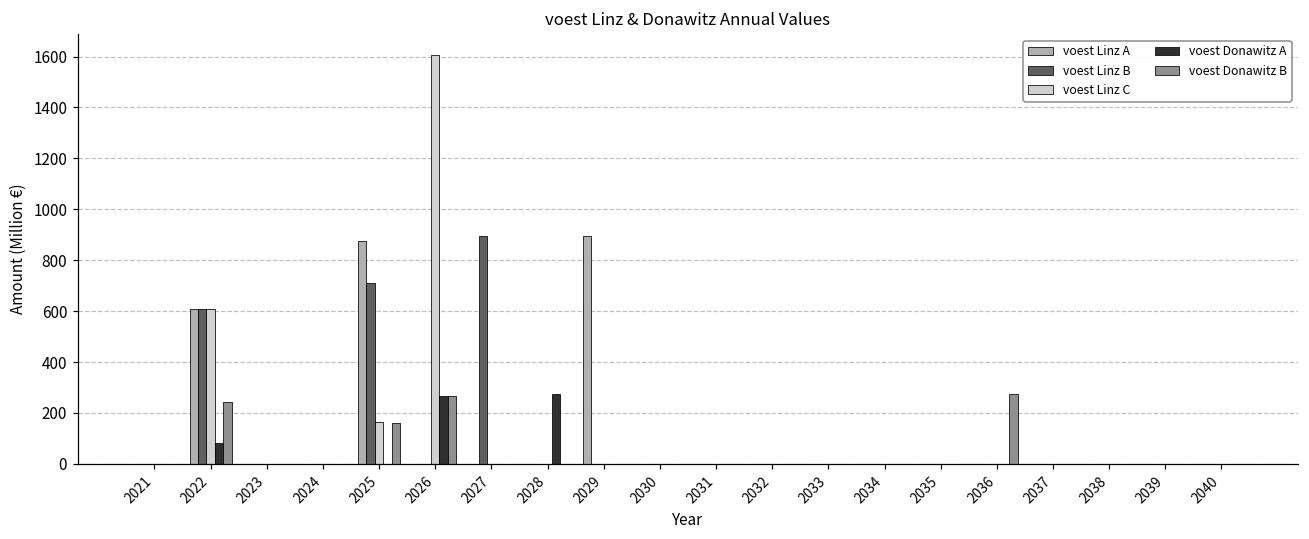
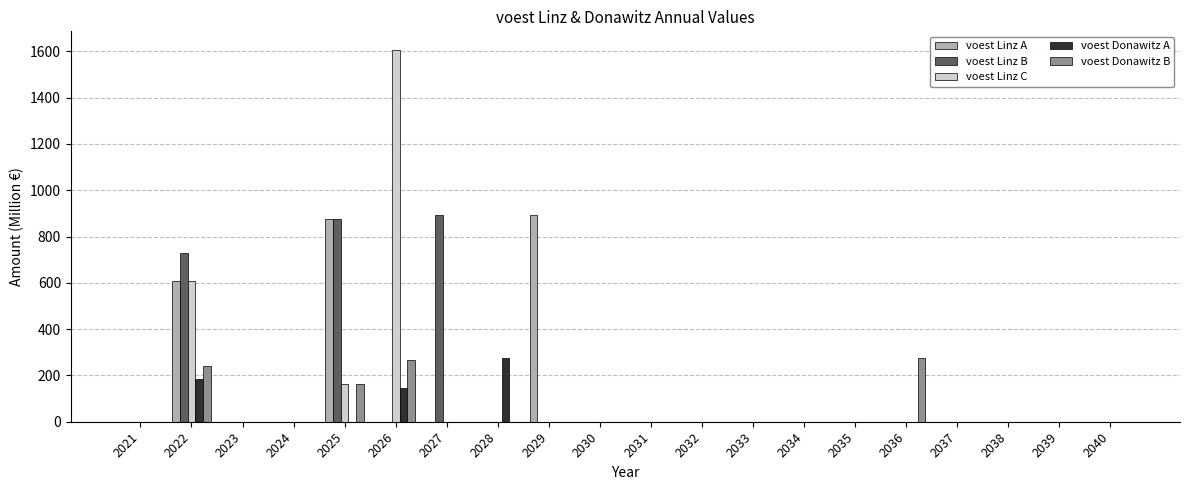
  {
    "voest Linz B": {
      "2021": 0,
-     "2022": 610,
+     "2022": 730,
      "2023": 0,
      "2024": 0,
-     "2025": 710,
+     "2025": 880,
      "2026": 0,
      "2027": 890,
      "2028": 0,
      "2029": 0,
      "2030": 0,
      "2031": 0,
      "2032": 0,
      "2033": 0,
      "2034": 0,
      "2035": 0,
      "2036": 0,
      "2037": 0,
      "2038": 0,
      "2039": 0,
      "2040": 0
    },
    "voest Donawitz A": {
      "2021": 0,
-     "2022": 80,
+     "2022": 190,
      "2023": 0,
      "2024": 0,
      "2025": 0,
-     "2026": 270,
+     "2026": 150,
      "2027": 0,
      "2028": 270,
      "2029": 0,
      "2030": 0,
      "2031": 0,
      "2032": 0,
      "2033": 0,
      "2034": 0,
      "2035": 0,
      "2036": 0,
      "2037": 0,
      "2038": 0,
      "2039": 0,
      "2040": 0
    }
  }
